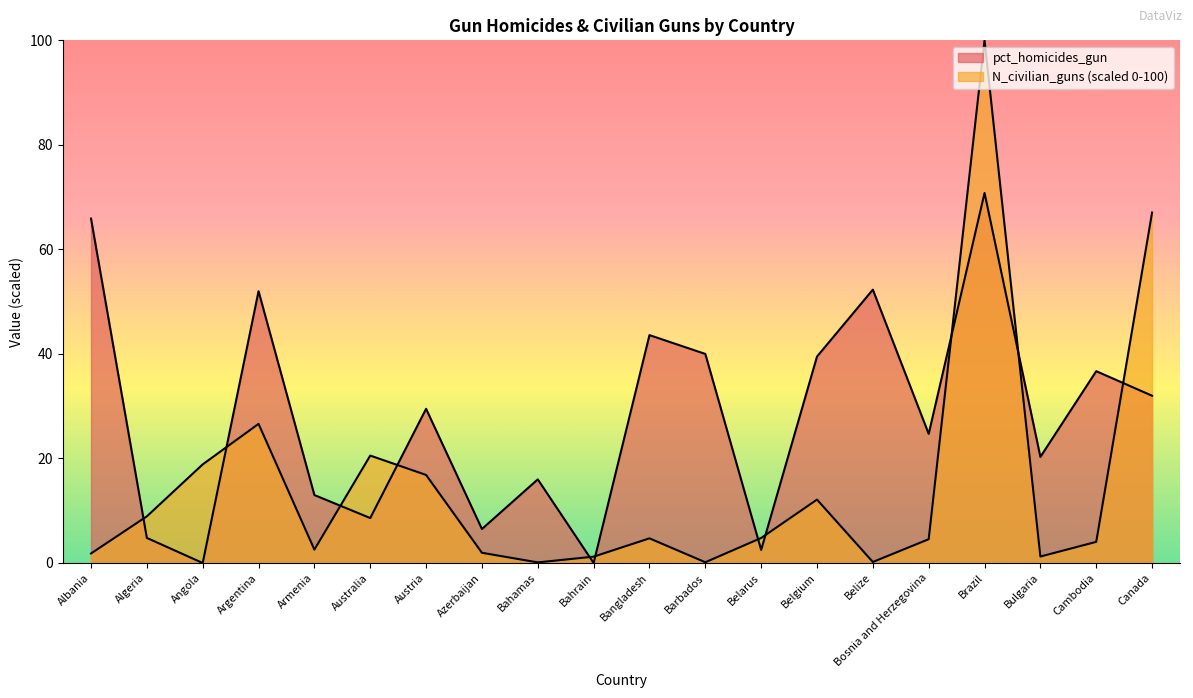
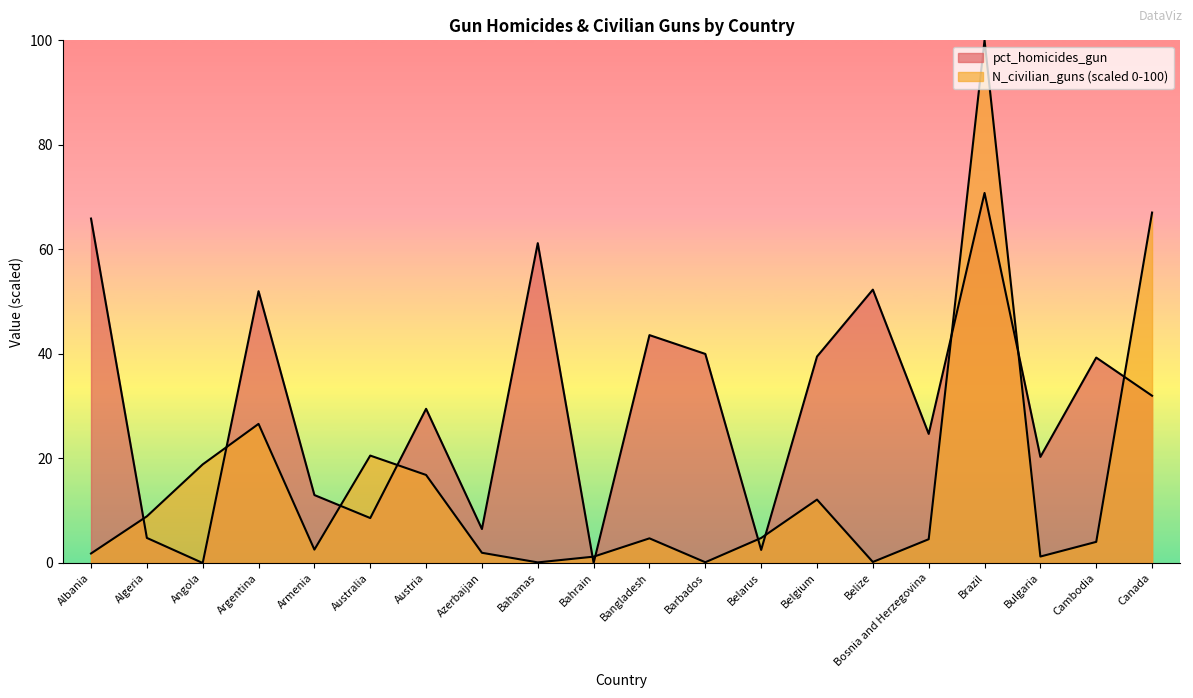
  {
    "pct_homicides_gun": {
      "Albania": 66,
      "Algeria": 5,
      "Angola": 0,
      "Argentina": 52,
      "Armenia": 13,
      "Australia": 9,
      "Austria": 30,
      "Azerbaijan": 7,
-     "Bahamas": 16,
+     "Bahamas": 61,
      "Bahrain": 0,
      "Bangladesh": 44,
      "Barbados": 40,
      "Belarus": 3,
      "Belgium": 40,
      "Belize": 52,
      "Bosnia and Herzegovina": 25,
      "Brazil": 71,
      "Bulgaria": 20,
-     "Cambodia": 37,
+     "Cambodia": 39,
      "Canada": 32
    },
    "N_civilian_guns (scaled 0-100)": {
      "Albania": 2,
      "Algeria": 9,
      "Angola": 19,
      "Argentina": 27,
      "Armenia": 3,
      "Australia": 21,
      "Austria": 17,
      "Azerbaijan": 2,
      "Bahamas": 0,
      "Bahrain": 1,
      "Bangladesh": 5,
      "Barbados": 0,
      "Belarus": 5,
      "Belgium": 12,
      "Belize": 0,
      "Bosnia and Herzegovina": 5,
      "Brazil": 100,
      "Bulgaria": 1,
      "Cambodia": 4,
      "Canada": 67
    }
  }
